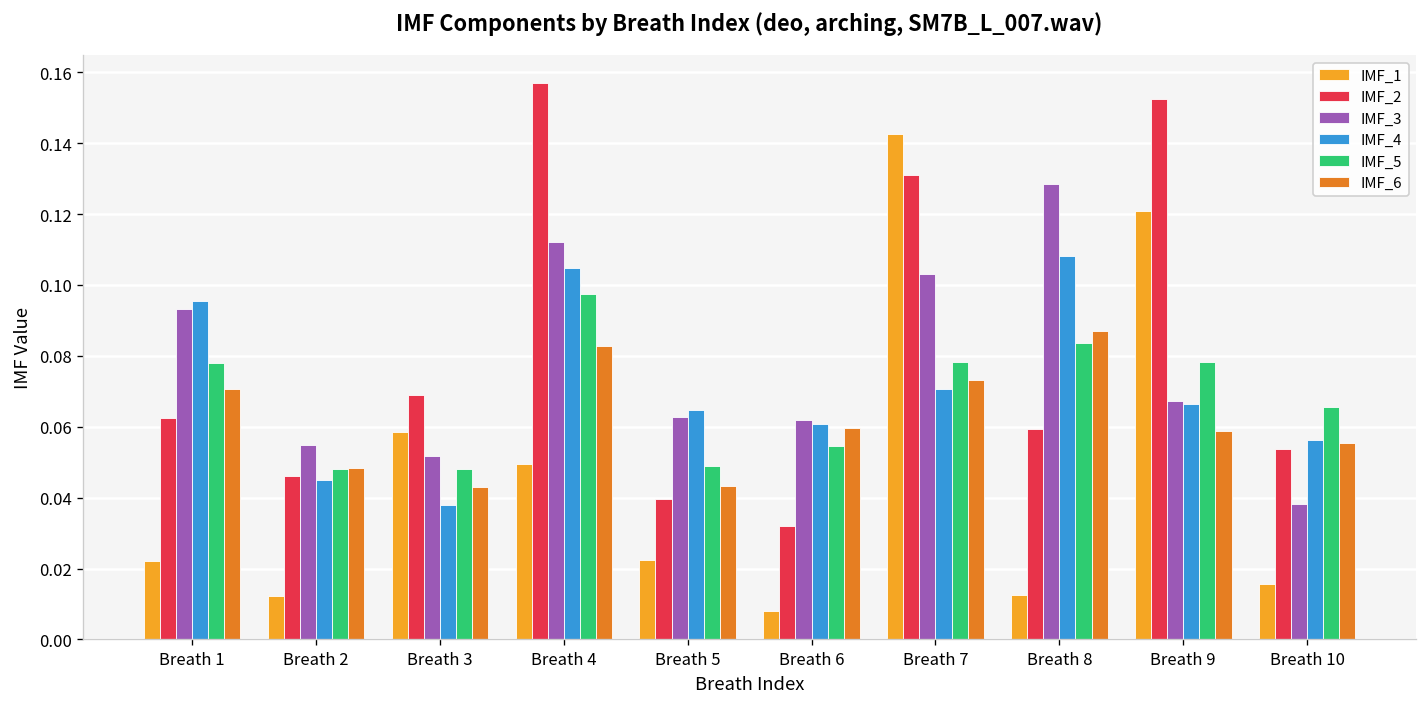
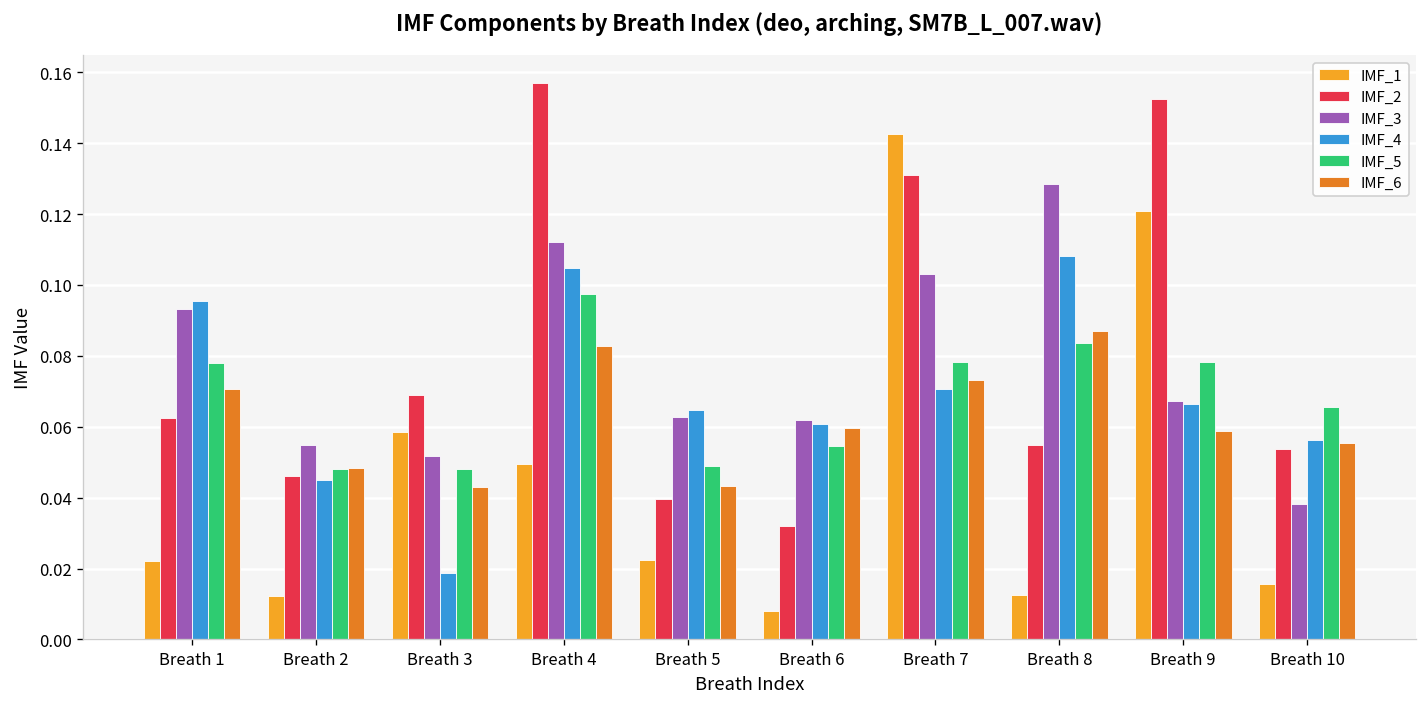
  {
    "IMF_2": {
      "Breath 1": 0.063,
      "Breath 2": 0.046,
      "Breath 3": 0.069,
      "Breath 4": 0.157,
      "Breath 5": 0.040,
      "Breath 6": 0.032,
      "Breath 7": 0.131,
-     "Breath 8": 0.059,
+     "Breath 8": 0.055,
      "Breath 9": 0.152,
      "Breath 10": 0.054
    },
    "IMF_3": {
      "Breath 1": 0.093,
      "Breath 2": 0.055,
      "Breath 3": 0.052,
      "Breath 4": 0.112,
      "Breath 5": 0.063,
      "Breath 6": 0.062,
      "Breath 7": 0.103,
      "Breath 8": 0.129,
      "Breath 9": 0.067,
      "Breath 10": 0.038
    },
    "IMF_4": {
      "Breath 1": 0.095,
      "Breath 2": 0.045,
-     "Breath 3": 0.038,
+     "Breath 3": 0.019,
      "Breath 4": 0.105,
      "Breath 5": 0.065,
      "Breath 6": 0.061,
      "Breath 7": 0.071,
      "Breath 8": 0.108,
      "Breath 9": 0.066,
      "Breath 10": 0.056
    },
    "IMF_5": {
      "Breath 1": 0.078,
      "Breath 2": 0.048,
      "Breath 3": 0.048,
      "Breath 4": 0.097,
      "Breath 5": 0.049,
      "Breath 6": 0.055,
      "Breath 7": 0.078,
      "Breath 8": 0.084,
      "Breath 9": 0.078,
      "Breath 10": 0.066
    }
  }
